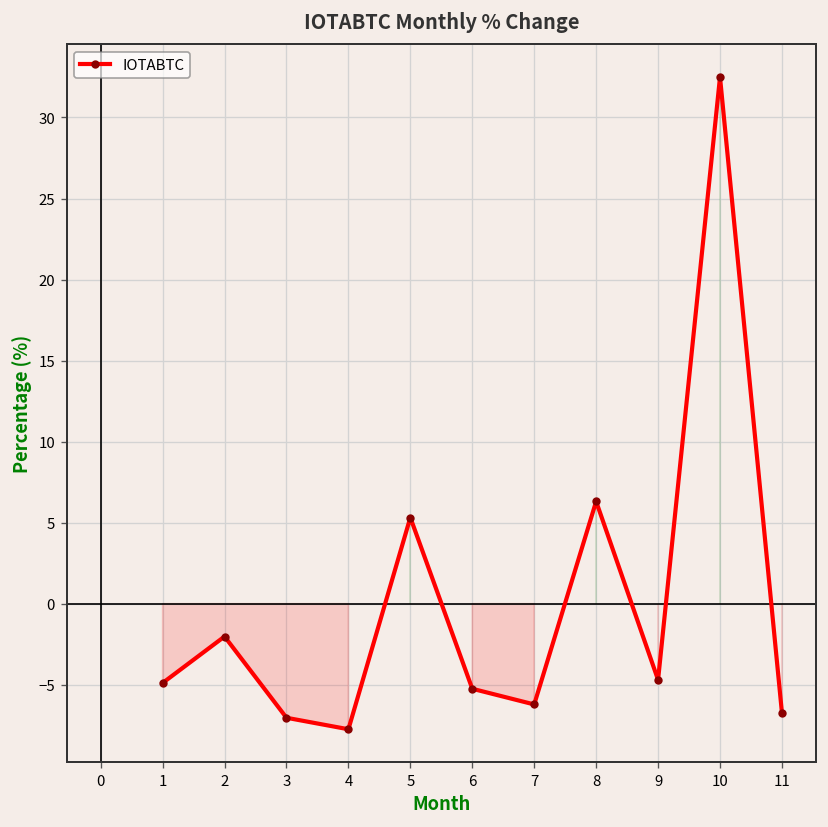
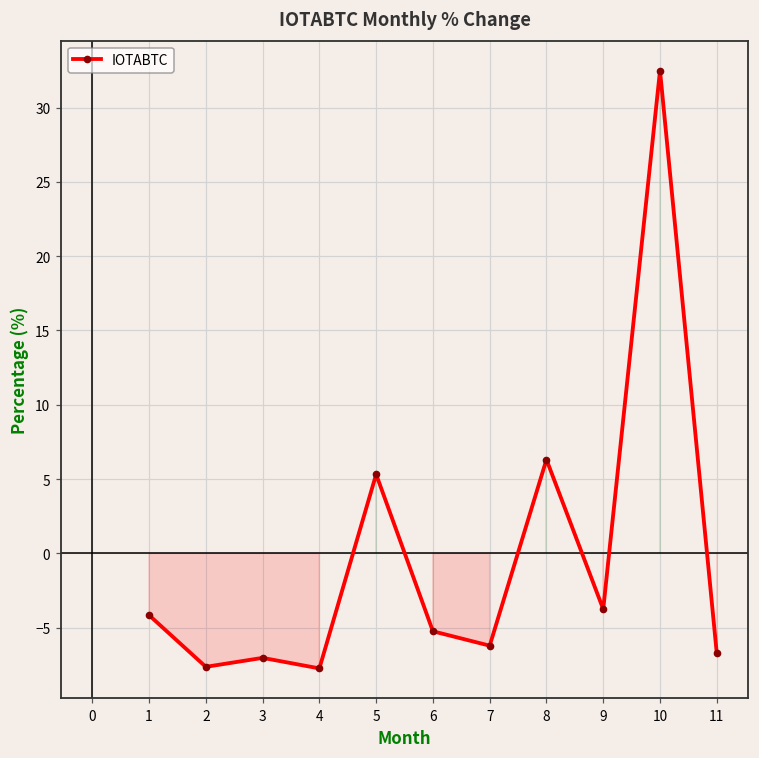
  {
-   "1": -4.9,
-   "2": -2.0,
+   "1": -4.2,
+   "2": -7.6,
    "3": -7.0,
    "4": -7.7,
    "5": 5.3,
    "6": -5.3,
    "7": -6.2,
    "8": 6.3,
-   "9": -4.7,
+   "9": -3.8,
    "10": 32.5,
    "11": -6.7
  }
